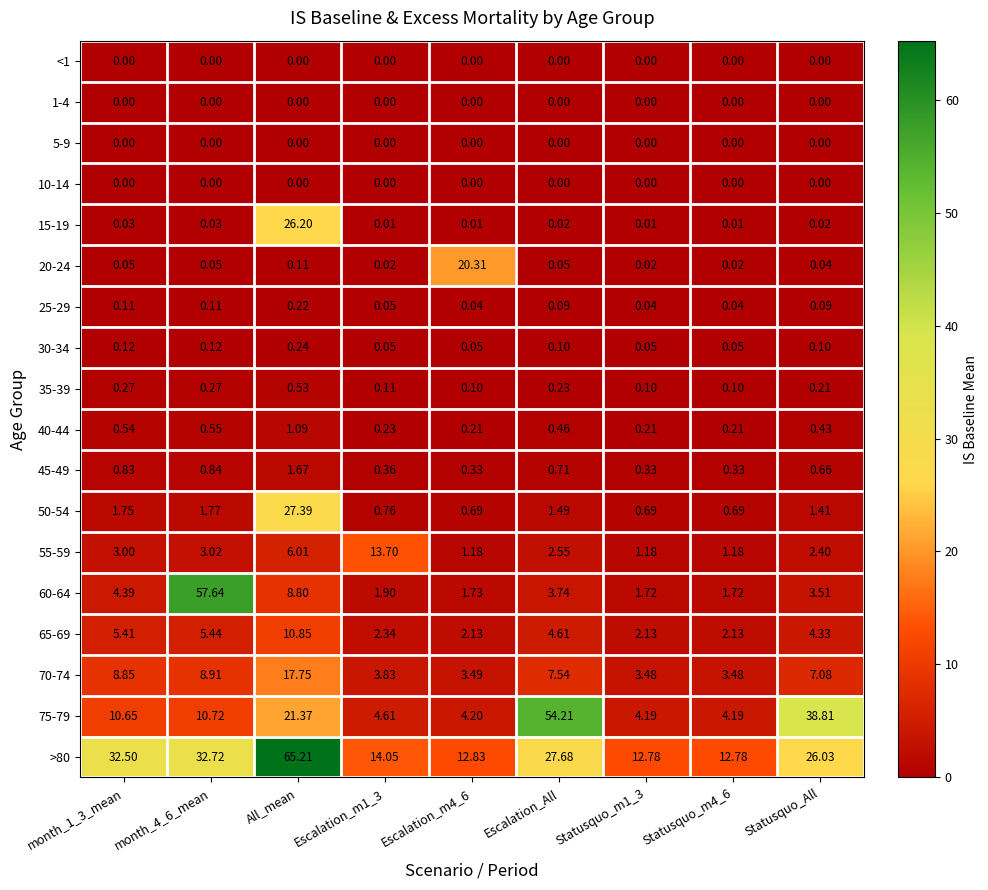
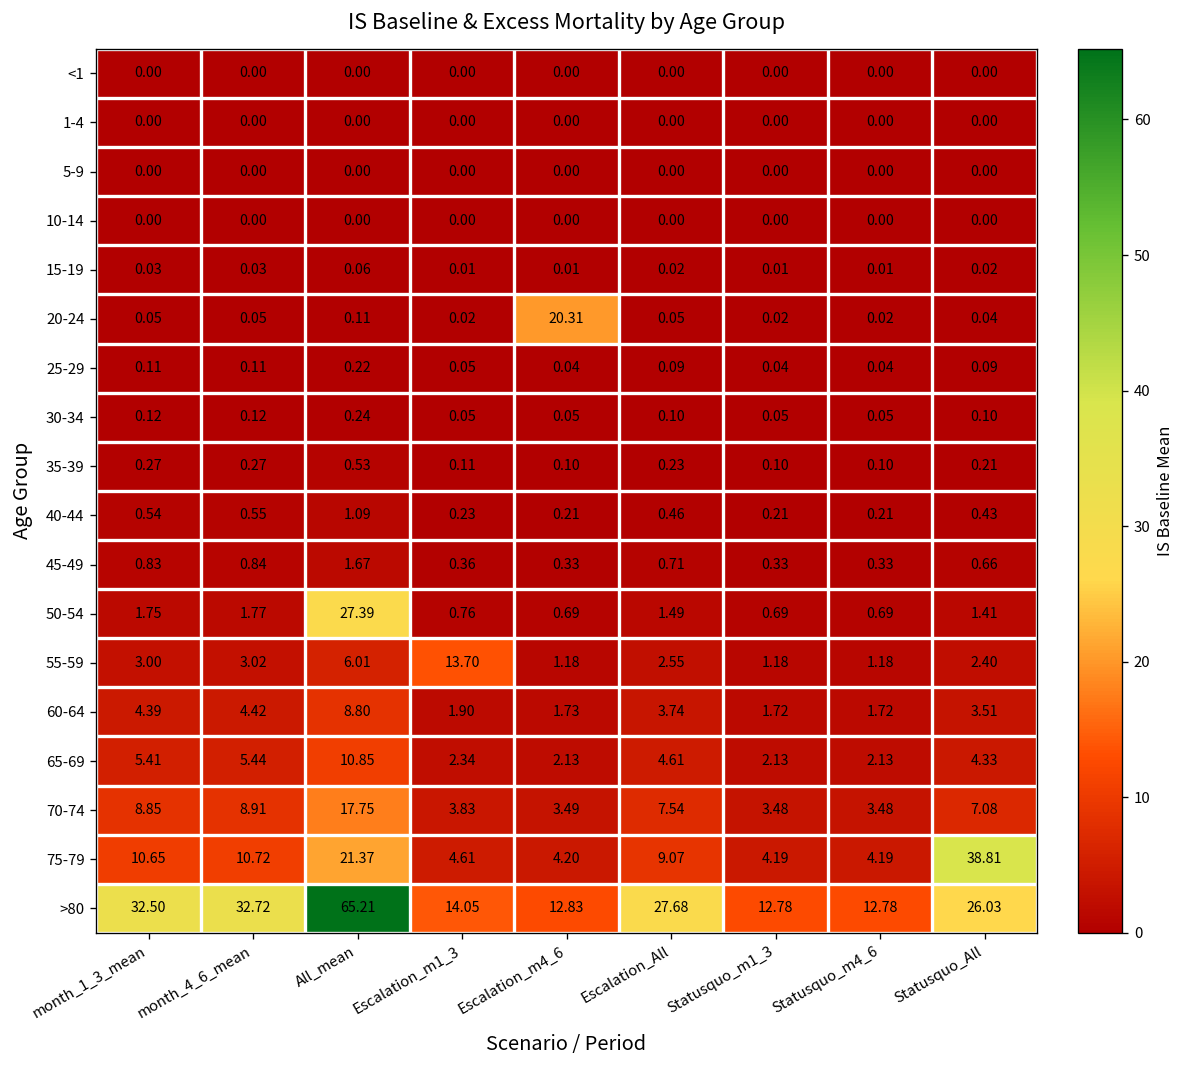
  {
    "<1": {
      "month_1_3_mean": 0.00,
      "month_4_6_mean": 0.00,
      "All_mean": 0.00,
      "Escalation_m1_3": 0.00,
      "Escalation_m4_6": 0.00,
      "Escalation_All": 0.00,
      "Statusquo_m1_3": 0.00,
      "Statusquo_m4_6": 0.00,
      "Statusquo_All": 0.00
    },
    "1-4": {
      "month_1_3_mean": 0.00,
      "month_4_6_mean": 0.00,
      "All_mean": 0.00,
      "Escalation_m1_3": 0.00,
      "Escalation_m4_6": 0.00,
      "Escalation_All": 0.00,
      "Statusquo_m1_3": 0.00,
      "Statusquo_m4_6": 0.00,
      "Statusquo_All": 0.00
    },
    "5-9": {
      "month_1_3_mean": 0.00,
      "month_4_6_mean": 0.00,
      "All_mean": 0.00,
      "Escalation_m1_3": 0.00,
      "Escalation_m4_6": 0.00,
      "Escalation_All": 0.00,
      "Statusquo_m1_3": 0.00,
      "Statusquo_m4_6": 0.00,
      "Statusquo_All": 0.00
    },
    "10-14": {
      "month_1_3_mean": 0.00,
      "month_4_6_mean": 0.00,
      "All_mean": 0.00,
      "Escalation_m1_3": 0.00,
      "Escalation_m4_6": 0.00,
      "Escalation_All": 0.00,
      "Statusquo_m1_3": 0.00,
      "Statusquo_m4_6": 0.00,
      "Statusquo_All": 0.00
    },
    "15-19": {
      "month_1_3_mean": 0.03,
      "month_4_6_mean": 0.03,
-     "All_mean": 26.20,
+     "All_mean": 0.06,
      "Escalation_m1_3": 0.01,
      "Escalation_m4_6": 0.01,
      "Escalation_All": 0.02,
      "Statusquo_m1_3": 0.01,
      "Statusquo_m4_6": 0.01,
      "Statusquo_All": 0.02
    },
    "20-24": {
      "month_1_3_mean": 0.05,
      "month_4_6_mean": 0.05,
      "All_mean": 0.11,
      "Escalation_m1_3": 0.02,
      "Escalation_m4_6": 20.31,
      "Escalation_All": 0.05,
      "Statusquo_m1_3": 0.02,
      "Statusquo_m4_6": 0.02,
      "Statusquo_All": 0.04
    },
    "25-29": {
      "month_1_3_mean": 0.11,
      "month_4_6_mean": 0.11,
      "All_mean": 0.22,
      "Escalation_m1_3": 0.05,
      "Escalation_m4_6": 0.04,
      "Escalation_All": 0.09,
      "Statusquo_m1_3": 0.04,
      "Statusquo_m4_6": 0.04,
      "Statusquo_All": 0.09
    },
    "30-34": {
      "month_1_3_mean": 0.12,
      "month_4_6_mean": 0.12,
      "All_mean": 0.24,
      "Escalation_m1_3": 0.05,
      "Escalation_m4_6": 0.05,
      "Escalation_All": 0.10,
      "Statusquo_m1_3": 0.05,
      "Statusquo_m4_6": 0.05,
      "Statusquo_All": 0.10
    },
    "35-39": {
      "month_1_3_mean": 0.27,
      "month_4_6_mean": 0.27,
      "All_mean": 0.53,
      "Escalation_m1_3": 0.11,
      "Escalation_m4_6": 0.10,
      "Escalation_All": 0.23,
      "Statusquo_m1_3": 0.10,
      "Statusquo_m4_6": 0.10,
      "Statusquo_All": 0.21
    },
    "40-44": {
      "month_1_3_mean": 0.54,
      "month_4_6_mean": 0.55,
      "All_mean": 1.09,
      "Escalation_m1_3": 0.23,
      "Escalation_m4_6": 0.21,
      "Escalation_All": 0.46,
      "Statusquo_m1_3": 0.21,
      "Statusquo_m4_6": 0.21,
      "Statusquo_All": 0.43
    },
    "45-49": {
      "month_1_3_mean": 0.83,
      "month_4_6_mean": 0.84,
      "All_mean": 1.67,
      "Escalation_m1_3": 0.36,
      "Escalation_m4_6": 0.33,
      "Escalation_All": 0.71,
      "Statusquo_m1_3": 0.33,
      "Statusquo_m4_6": 0.33,
      "Statusquo_All": 0.66
    },
    "50-54": {
      "month_1_3_mean": 1.75,
      "month_4_6_mean": 1.77,
      "All_mean": 27.39,
      "Escalation_m1_3": 0.76,
      "Escalation_m4_6": 0.69,
      "Escalation_All": 1.49,
      "Statusquo_m1_3": 0.69,
      "Statusquo_m4_6": 0.69,
      "Statusquo_All": 1.41
    },
    "55-59": {
      "month_1_3_mean": 3.00,
      "month_4_6_mean": 3.02,
      "All_mean": 6.01,
      "Escalation_m1_3": 13.70,
      "Escalation_m4_6": 1.18,
      "Escalation_All": 2.55,
      "Statusquo_m1_3": 1.18,
      "Statusquo_m4_6": 1.18,
      "Statusquo_All": 2.40
    },
    "60-64": {
      "month_1_3_mean": 4.39,
-     "month_4_6_mean": 57.64,
+     "month_4_6_mean": 4.42,
      "All_mean": 8.80,
      "Escalation_m1_3": 1.90,
      "Escalation_m4_6": 1.73,
      "Escalation_All": 3.74,
      "Statusquo_m1_3": 1.72,
      "Statusquo_m4_6": 1.72,
      "Statusquo_All": 3.51
    },
    "65-69": {
      "month_1_3_mean": 5.41,
      "month_4_6_mean": 5.44,
      "All_mean": 10.85,
      "Escalation_m1_3": 2.34,
      "Escalation_m4_6": 2.13,
      "Escalation_All": 4.61,
      "Statusquo_m1_3": 2.13,
      "Statusquo_m4_6": 2.13,
      "Statusquo_All": 4.33
    },
    "70-74": {
      "month_1_3_mean": 8.85,
      "month_4_6_mean": 8.91,
      "All_mean": 17.75,
      "Escalation_m1_3": 3.83,
      "Escalation_m4_6": 3.49,
      "Escalation_All": 7.54,
      "Statusquo_m1_3": 3.48,
      "Statusquo_m4_6": 3.48,
      "Statusquo_All": 7.08
    },
    "75-79": {
      "month_1_3_mean": 10.65,
      "month_4_6_mean": 10.72,
      "All_mean": 21.37,
      "Escalation_m1_3": 4.61,
      "Escalation_m4_6": 4.20,
-     "Escalation_All": 54.21,
+     "Escalation_All": 9.07,
      "Statusquo_m1_3": 4.19,
      "Statusquo_m4_6": 4.19,
      "Statusquo_All": 38.81
    },
    ">80": {
      "month_1_3_mean": 32.50,
      "month_4_6_mean": 32.72,
      "All_mean": 65.21,
      "Escalation_m1_3": 14.05,
      "Escalation_m4_6": 12.83,
      "Escalation_All": 27.68,
      "Statusquo_m1_3": 12.78,
      "Statusquo_m4_6": 12.78,
      "Statusquo_All": 26.03
    }
  }
